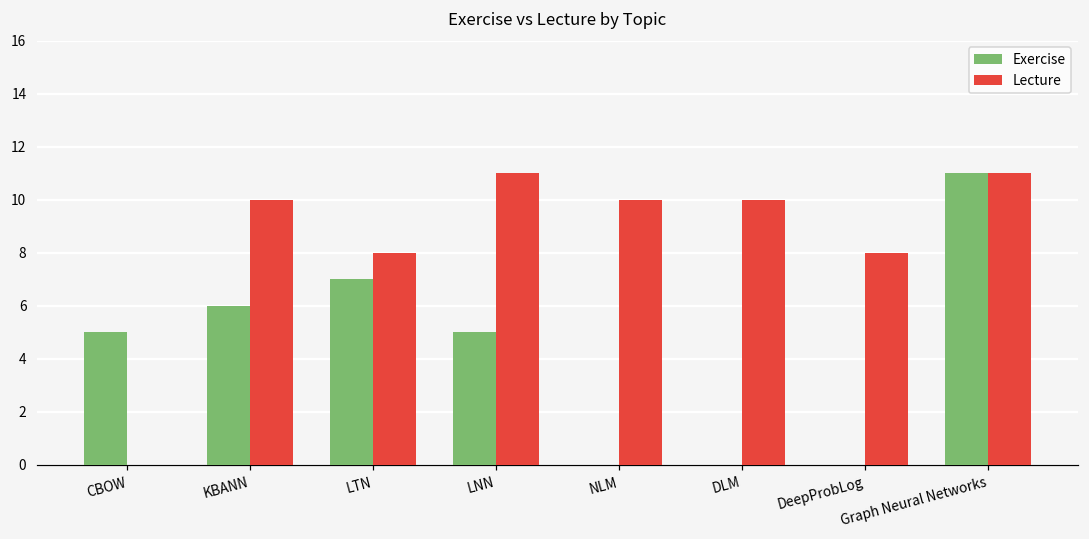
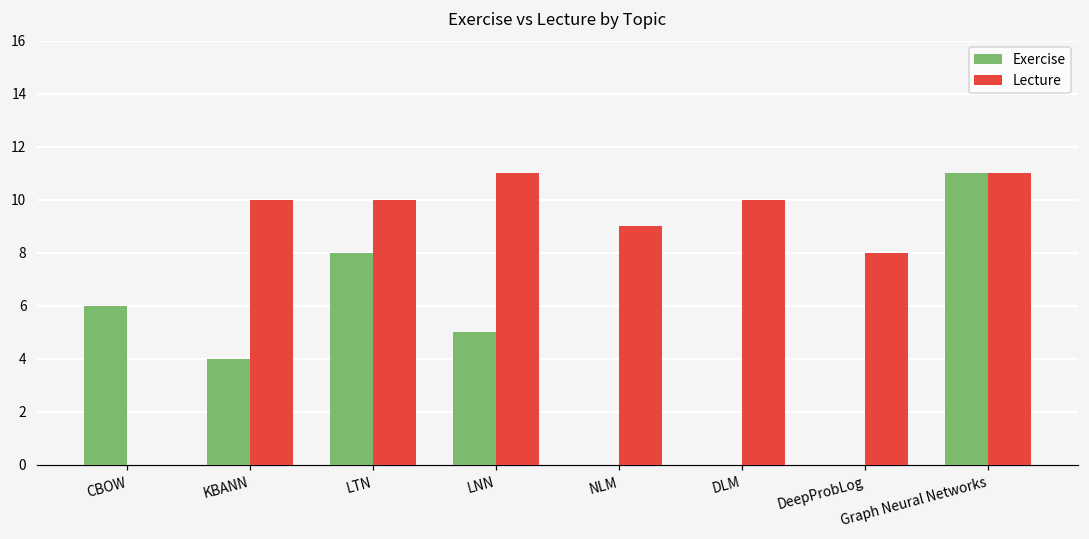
  {
    "Exercise": {
-     "CBOW": 5,
-     "KBANN": 6,
-     "LTN": 7,
+     "CBOW": 6,
+     "KBANN": 4,
+     "LTN": 8,
      "LNN": 5,
      "NLM": 0,
      "DLM": 0,
      "DeepProbLog": 0,
      "Graph Neural Networks": 11
    },
    "Lecture": {
      "CBOW": 0,
      "KBANN": 10,
-     "LTN": 8,
+     "LTN": 10,
      "LNN": 11,
-     "NLM": 10,
+     "NLM": 9,
      "DLM": 10,
      "DeepProbLog": 8,
      "Graph Neural Networks": 11
    }
  }
